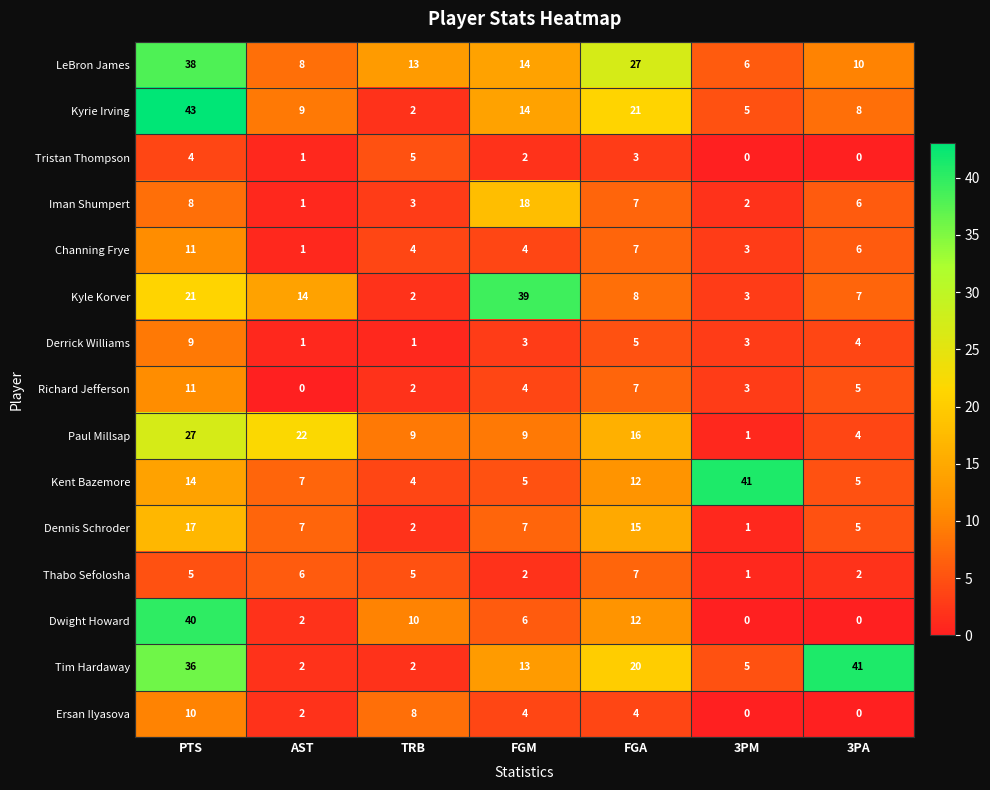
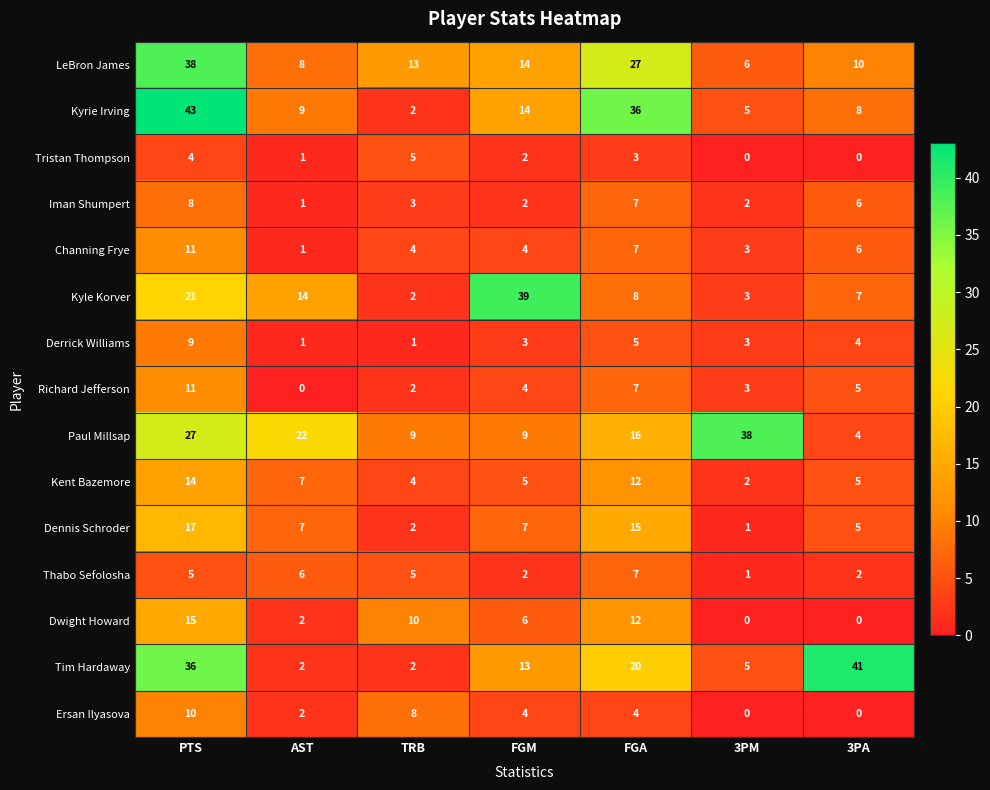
  {
    "LeBron James": {
      "PTS": 38,
      "AST": 8,
      "TRB": 13,
      "FGM": 14,
      "FGA": 27,
      "3PM": 6,
      "3PA": 10
    },
    "Kyrie Irving": {
      "PTS": 43,
      "AST": 9,
      "TRB": 2,
      "FGM": 14,
-     "FGA": 21,
+     "FGA": 36,
      "3PM": 5,
      "3PA": 8
    },
    "Tristan Thompson": {
      "PTS": 4,
      "AST": 1,
      "TRB": 5,
      "FGM": 2,
      "FGA": 3,
      "3PM": 0,
      "3PA": 0
    },
    "Iman Shumpert": {
      "PTS": 8,
      "AST": 1,
      "TRB": 3,
-     "FGM": 18,
+     "FGM": 2,
      "FGA": 7,
      "3PM": 2,
      "3PA": 6
    },
    "Channing Frye": {
      "PTS": 11,
      "AST": 1,
      "TRB": 4,
      "FGM": 4,
      "FGA": 7,
      "3PM": 3,
      "3PA": 6
    },
    "Kyle Korver": {
      "PTS": 21,
      "AST": 14,
      "TRB": 2,
      "FGM": 39,
      "FGA": 8,
      "3PM": 3,
      "3PA": 7
    },
    "Derrick Williams": {
      "PTS": 9,
      "AST": 1,
      "TRB": 1,
      "FGM": 3,
      "FGA": 5,
      "3PM": 3,
      "3PA": 4
    },
    "Richard Jefferson": {
      "PTS": 11,
      "AST": 0,
      "TRB": 2,
      "FGM": 4,
      "FGA": 7,
      "3PM": 3,
      "3PA": 5
    },
    "Paul Millsap": {
      "PTS": 27,
      "AST": 22,
      "TRB": 9,
      "FGM": 9,
      "FGA": 16,
-     "3PM": 1,
+     "3PM": 38,
      "3PA": 4
    },
    "Kent Bazemore": {
      "PTS": 14,
      "AST": 7,
      "TRB": 4,
      "FGM": 5,
      "FGA": 12,
-     "3PM": 41,
+     "3PM": 2,
      "3PA": 5
    },
    "Dennis Schroder": {
      "PTS": 17,
      "AST": 7,
      "TRB": 2,
      "FGM": 7,
      "FGA": 15,
      "3PM": 1,
      "3PA": 5
    },
    "Thabo Sefolosha": {
      "PTS": 5,
      "AST": 6,
      "TRB": 5,
      "FGM": 2,
      "FGA": 7,
      "3PM": 1,
      "3PA": 2
    },
    "Dwight Howard": {
-     "PTS": 40,
+     "PTS": 15,
      "AST": 2,
      "TRB": 10,
      "FGM": 6,
      "FGA": 12,
      "3PM": 0,
      "3PA": 0
    },
    "Tim Hardaway": {
      "PTS": 36,
      "AST": 2,
      "TRB": 2,
      "FGM": 13,
      "FGA": 20,
      "3PM": 5,
      "3PA": 41
    },
    "Ersan Ilyasova": {
      "PTS": 10,
      "AST": 2,
      "TRB": 8,
      "FGM": 4,
      "FGA": 4,
      "3PM": 0,
      "3PA": 0
    }
  }
